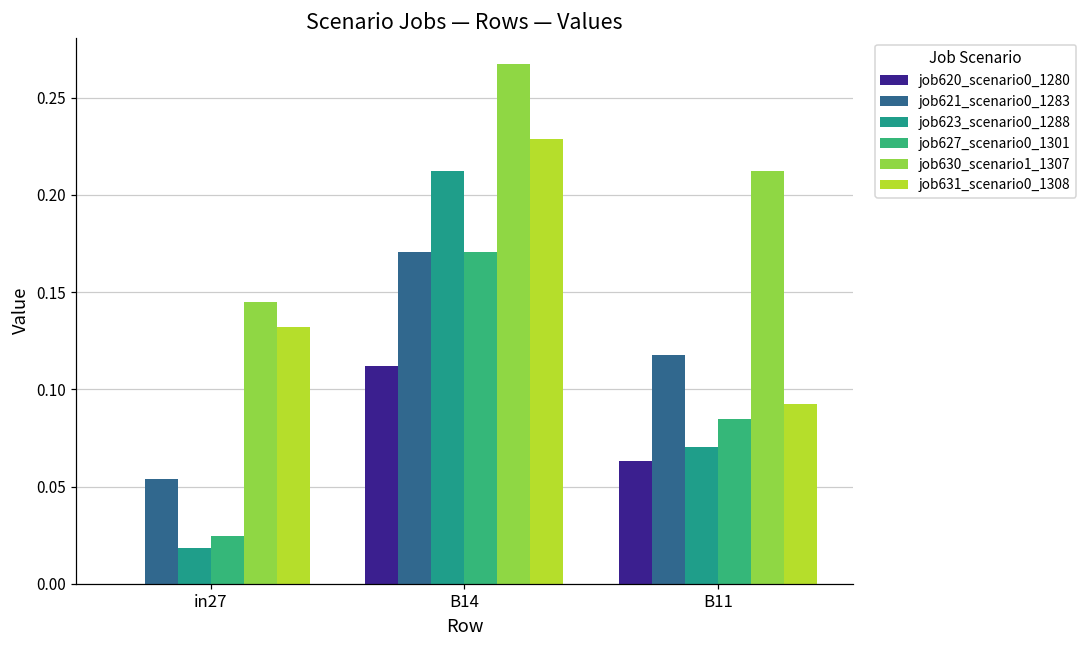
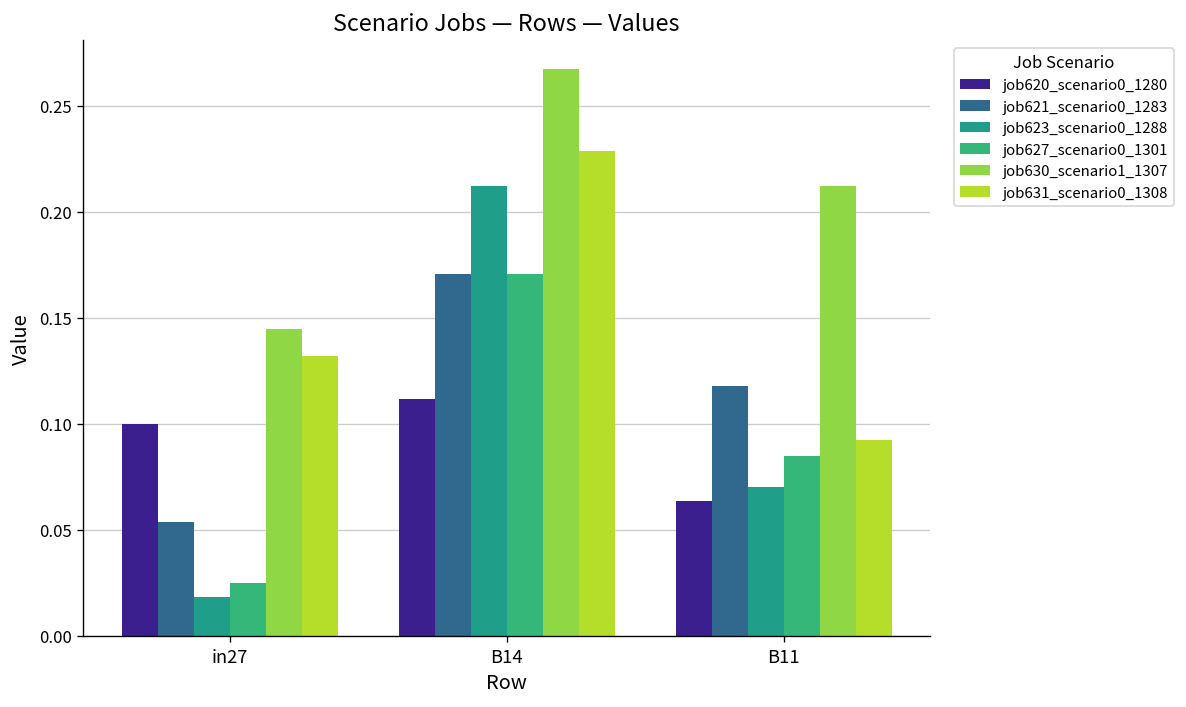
  {
    "job620_scenario0_1280": {
-     "in27": 0.0,
+     "in27": 0.1,
      "B14": 0.112,
      "B11": 0.063
    }
  }
